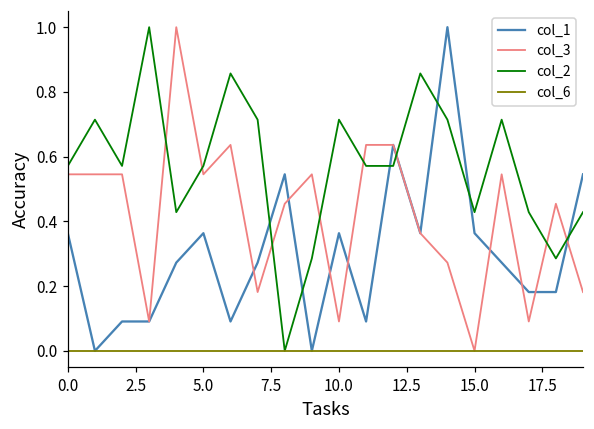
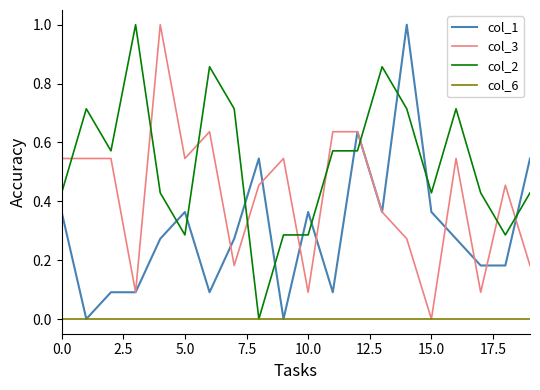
  {
    "col_1": {
      "0.0": 0.36,
      "5.0": 0.36,
      "10.0": 0.36,
      "15.0": 0.36
    },
    "col_3": {
      "0.0": 0.55,
      "5.0": 0.55,
      "10.0": 0.09
    },
    "col_2": {
-     "0.0": 0.57,
-     "5.0": 0.57,
-     "10.0": 0.71,
+     "0.0": 0.43,
+     "5.0": 0.29,
+     "10.0": 0.29,
      "15.0": 0.43
    },
    "col_6": {
      "0.0": 0.00,
      "5.0": 0.00,
      "10.0": 0.00
    }
  }
